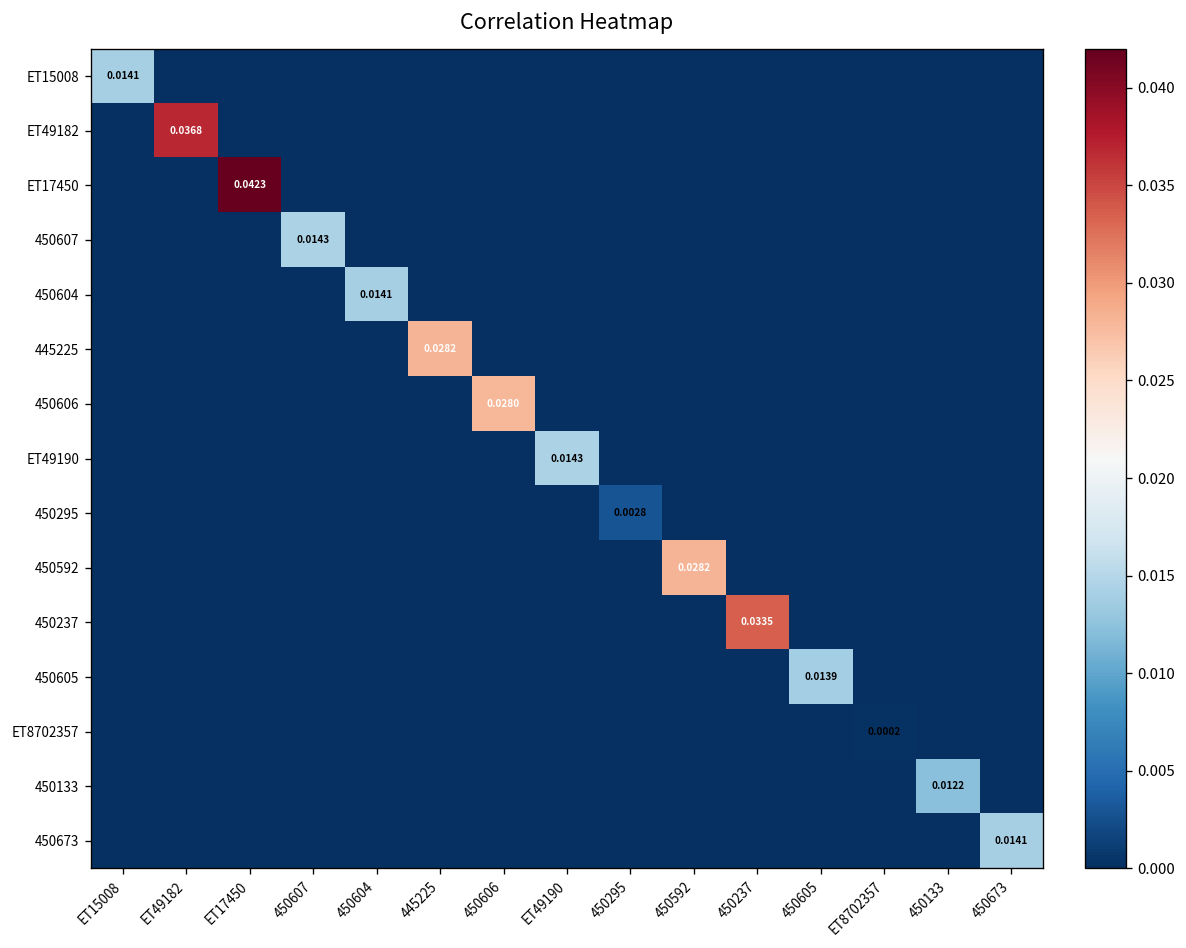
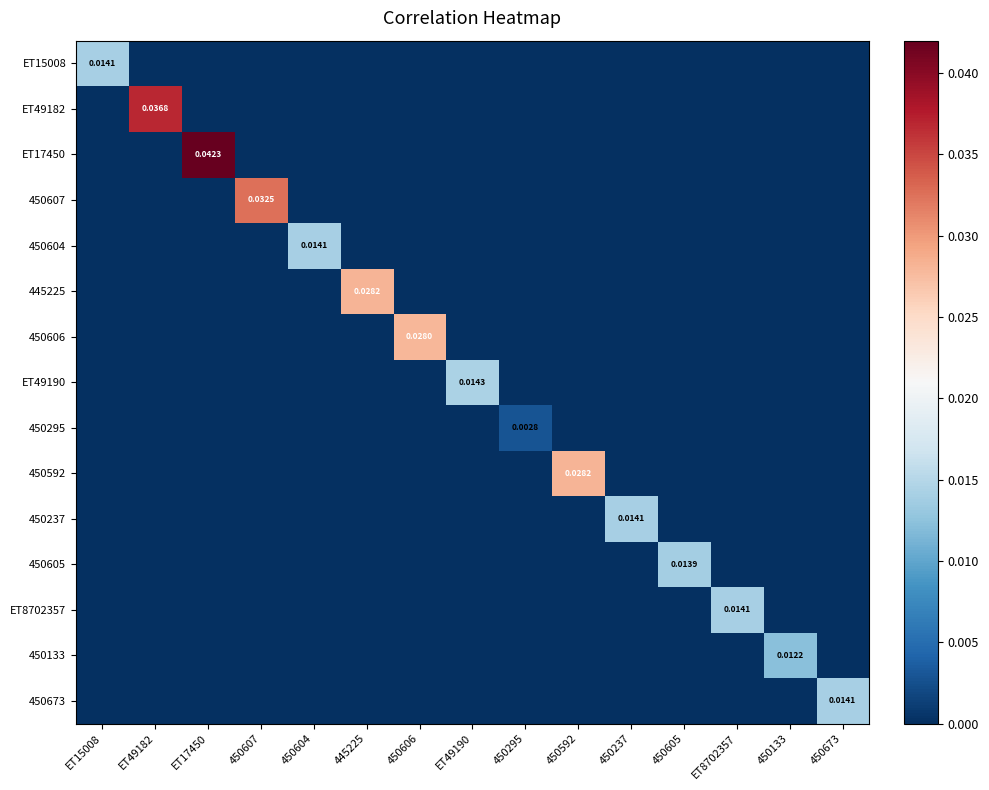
  {
    "ET15008": {
      "ET15008": 0.0141
    },
    "ET49182": {
      "ET49182": 0.0368
    },
    "ET17450": {
      "ET17450": 0.0423
    },
    "450607": {
-     "450607": 0.0143
+     "450607": 0.0325
    },
    "450604": {
      "450604": 0.0141
    },
    "445225": {
      "445225": 0.0282
    },
    "450606": {
      "450606": 0.0280
    },
    "ET49190": {
      "ET49190": 0.0143
    },
    "450295": {
      "450295": 0.0028
    },
    "450592": {
      "450592": 0.0282
    },
    "450237": {
-     "450237": 0.0335
+     "450237": 0.0141
    },
    "450605": {
      "450605": 0.0139
    },
    "ET8702357": {
-     "ET8702357": 0.0002
+     "ET8702357": 0.0141
    },
    "450133": {
      "450133": 0.0122
    },
    "450673": {
      "450673": 0.0141
    }
  }
